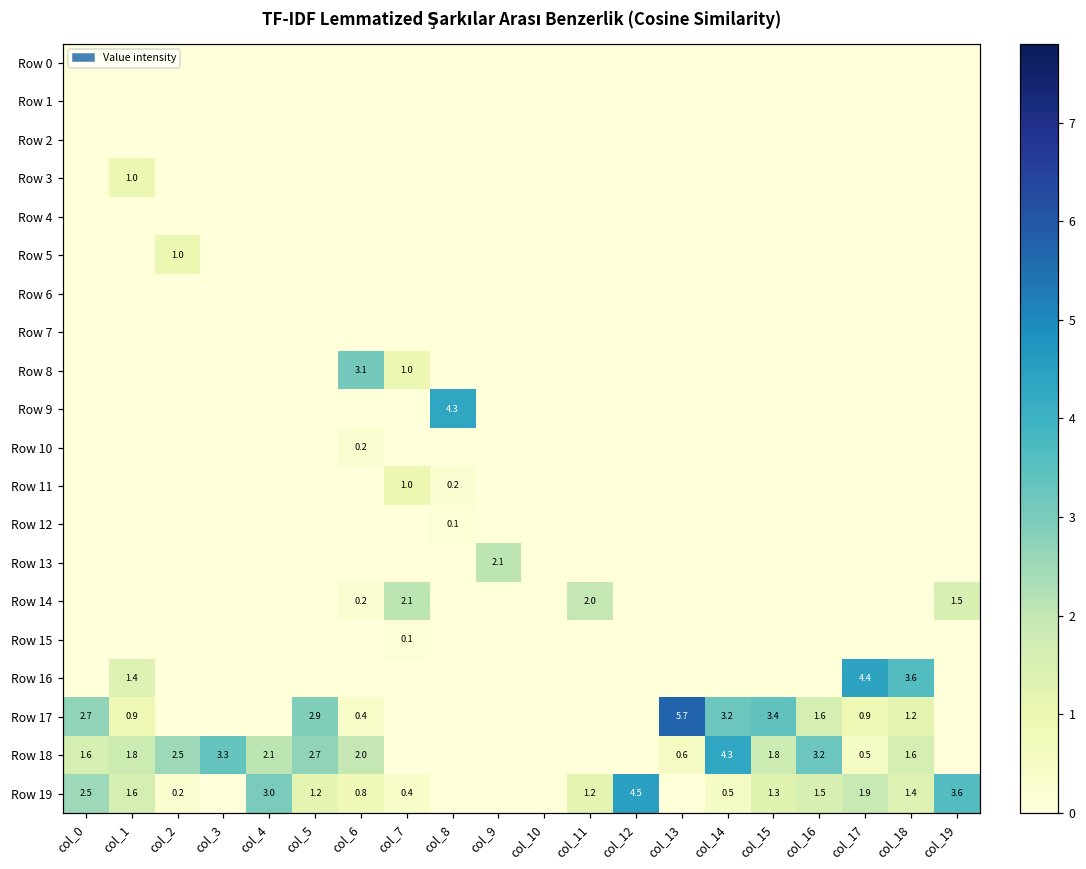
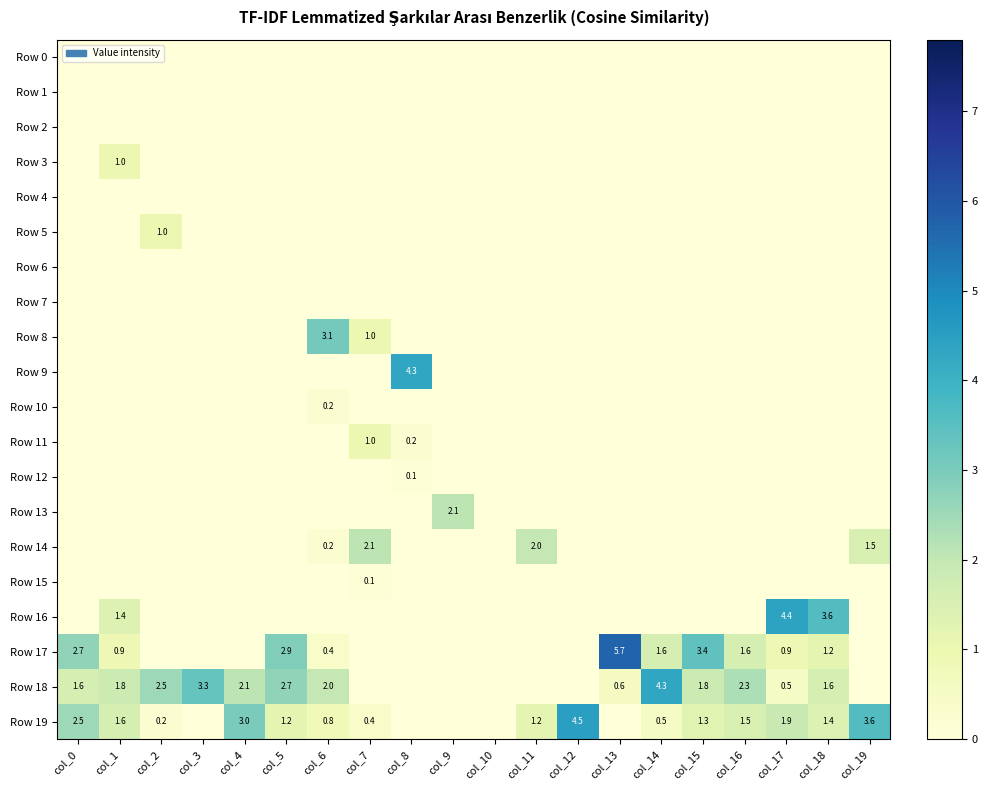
  {
    "Row 3": {
      "col_1": 1.0
    },
    "Row 5": {
      "col_2": 1.0
    },
    "Row 8": {
      "col_6": 3.1,
      "col_7": 1.0
    },
    "Row 9": {
      "col_8": 4.3
    },
    "Row 10": {
      "col_6": 0.2
    },
    "Row 11": {
      "col_7": 1.0,
      "col_8": 0.2
    },
    "Row 12": {
      "col_8": 0.1
    },
    "Row 13": {
      "col_9": 2.1
    },
    "Row 14": {
      "col_6": 0.2,
      "col_7": 2.1,
      "col_11": 2.0,
      "col_19": 1.5
    },
    "Row 15": {
      "col_7": 0.1
    },
    "Row 16": {
      "col_1": 1.4,
      "col_17": 4.4,
      "col_18": 3.6
    },
    "Row 17": {
      "col_0": 2.7,
      "col_1": 0.9,
      "col_5": 2.9,
      "col_6": 0.4,
      "col_13": 5.7,
-     "col_14": 3.2,
+     "col_14": 1.6,
      "col_15": 3.4,
      "col_16": 1.6,
      "col_17": 0.9,
      "col_18": 1.2
    },
    "Row 18": {
      "col_0": 1.6,
      "col_1": 1.8,
      "col_2": 2.5,
      "col_3": 3.3,
      "col_4": 2.1,
      "col_5": 2.7,
      "col_6": 2.0,
      "col_13": 0.6,
      "col_14": 4.3,
      "col_15": 1.8,
-     "col_16": 3.2,
+     "col_16": 2.3,
      "col_17": 0.5,
      "col_18": 1.6
    },
    "Row 19": {
      "col_0": 2.5,
      "col_1": 1.6,
      "col_2": 0.2,
      "col_4": 3.0,
      "col_5": 1.2,
      "col_6": 0.8,
      "col_7": 0.4,
      "col_11": 1.2,
      "col_12": 4.5,
      "col_14": 0.5,
      "col_15": 1.3,
      "col_16": 1.5,
      "col_17": 1.9,
      "col_18": 1.4,
      "col_19": 3.6
    }
  }
